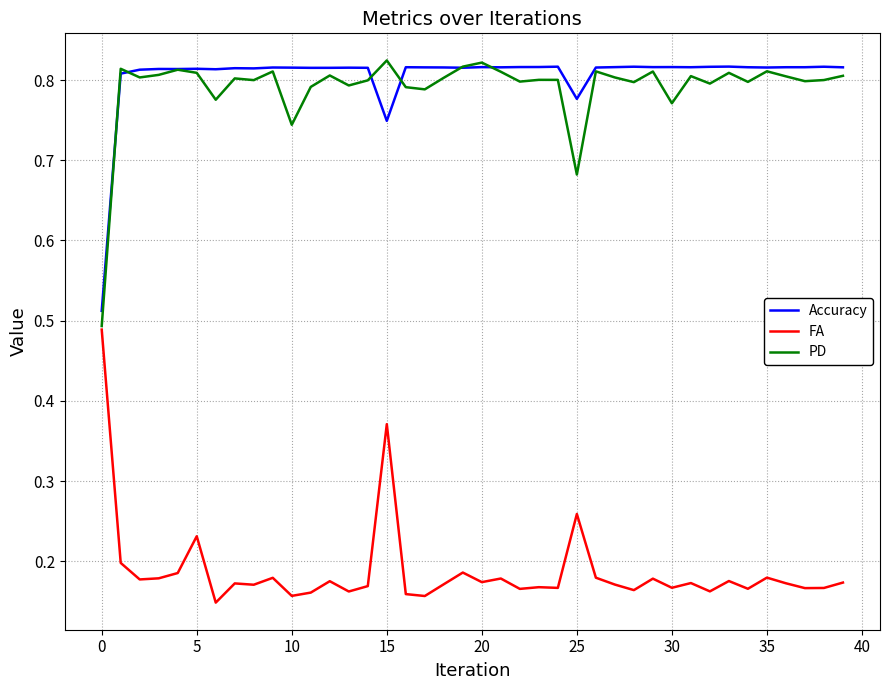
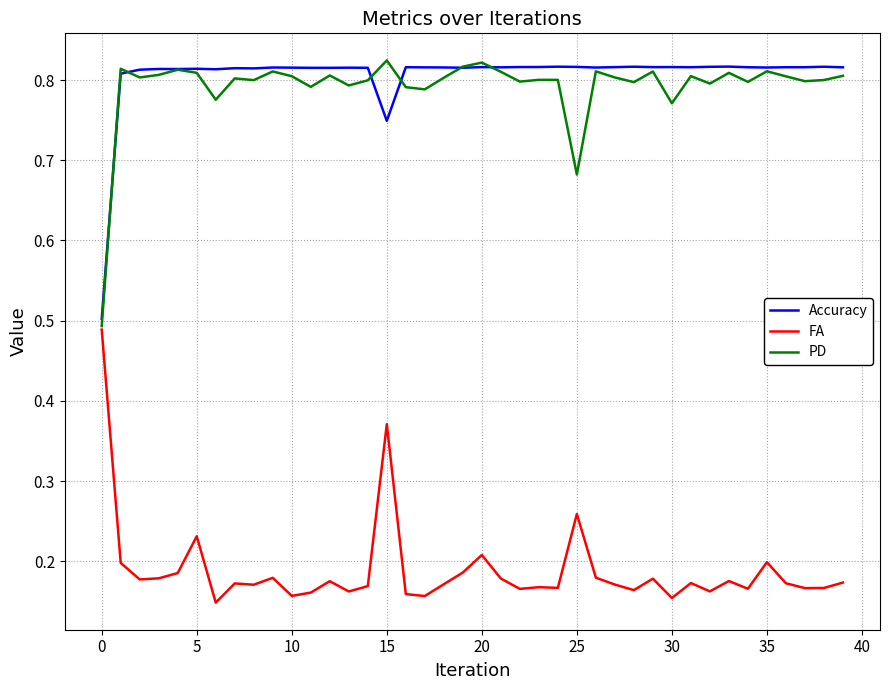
  {
    "Accuracy": {
-     "0": 0.51,
+     "0": 0.50,
      "5": 0.81,
      "10": 0.82,
      "15": 0.75,
      "20": 0.82,
-     "25": 0.78,
+     "25": 0.82,
      "30": 0.82,
      "35": 0.82
    },
    "FA": {
      "0": 0.49,
      "5": 0.23,
      "10": 0.16,
      "15": 0.37,
-     "20": 0.17,
+     "20": 0.21,
      "25": 0.26,
-     "30": 0.17,
-     "35": 0.18
+     "30": 0.15,
+     "35": 0.20
    },
    "PD": {
      "0": 0.49,
      "5": 0.81,
-     "10": 0.74,
+     "10": 0.80,
      "15": 0.82,
      "20": 0.82,
      "25": 0.68,
      "30": 0.77,
      "35": 0.81
    }
  }
